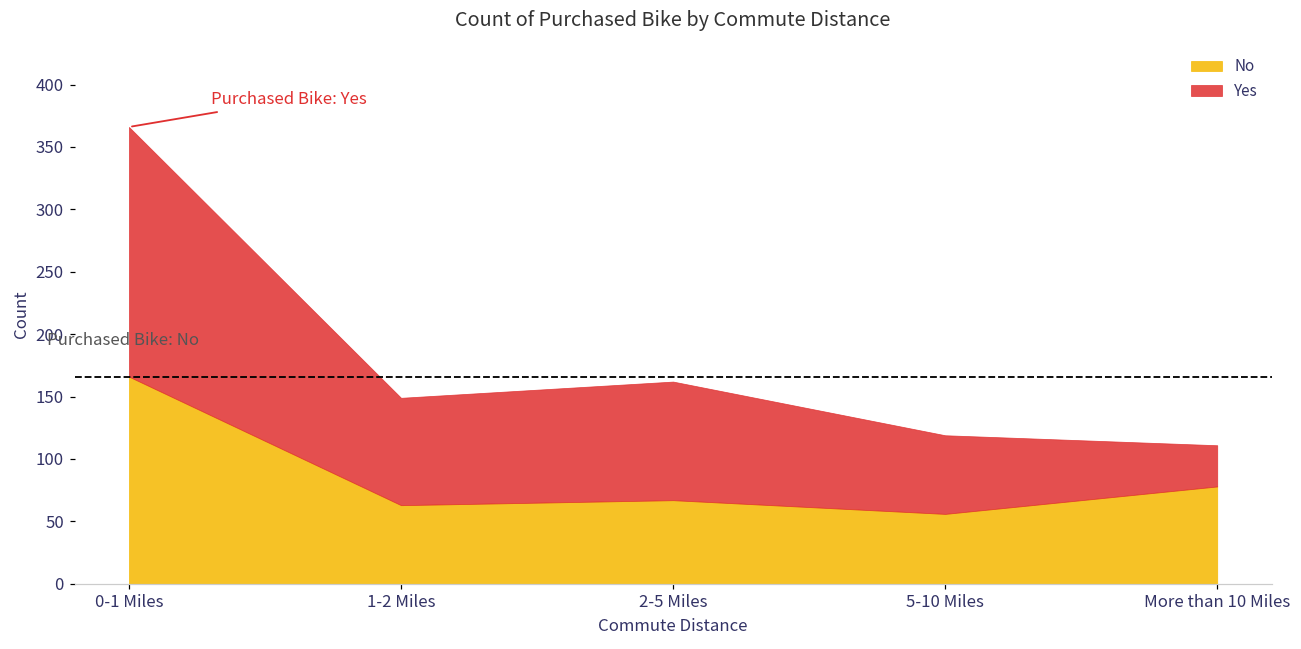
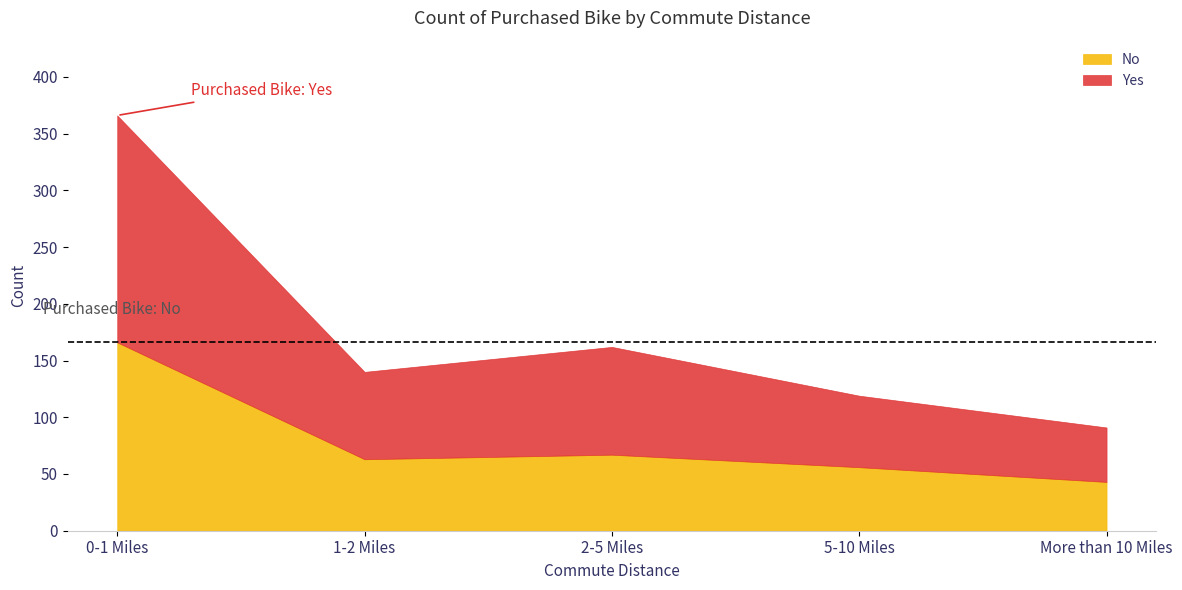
  {
    "No": {
      "0-1 Miles": 166,
      "1-2 Miles": 63,
      "2-5 Miles": 67,
      "5-10 Miles": 56,
-     "More than 10 Miles": 78
+     "More than 10 Miles": 43
    },
    "Yes": {
      "0-1 Miles": 200,
-     "1-2 Miles": 86,
+     "1-2 Miles": 77,
      "2-5 Miles": 95,
      "5-10 Miles": 63,
-     "More than 10 Miles": 33
+     "More than 10 Miles": 48
    }
  }
